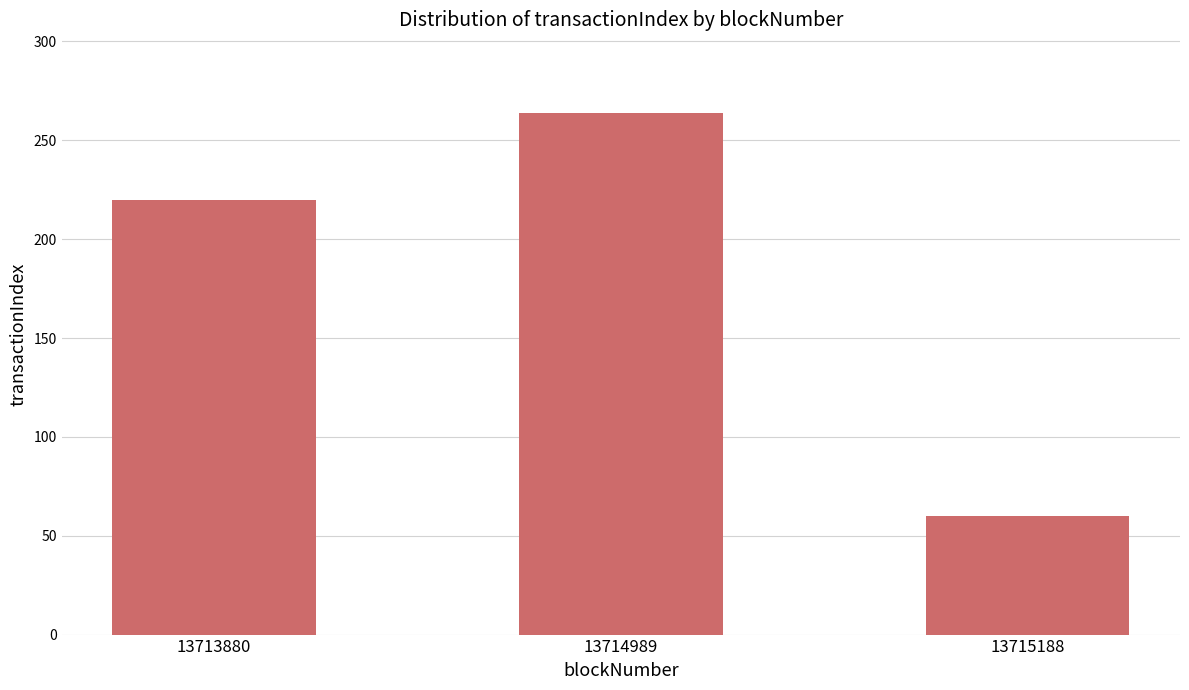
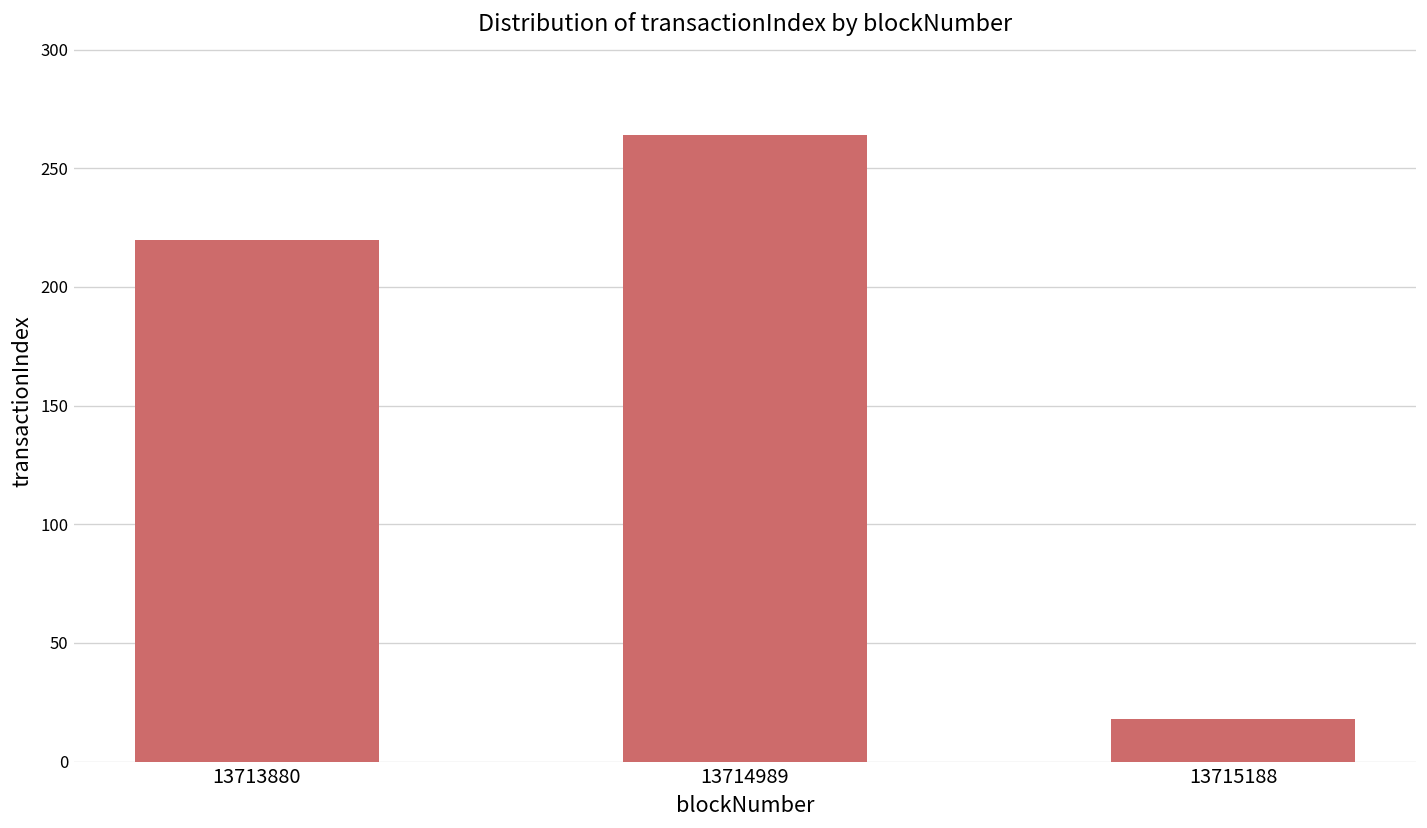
  {
    "13713880": 220,
    "13714989": 264,
-   "13715188": 60
+   "13715188": 18
  }
